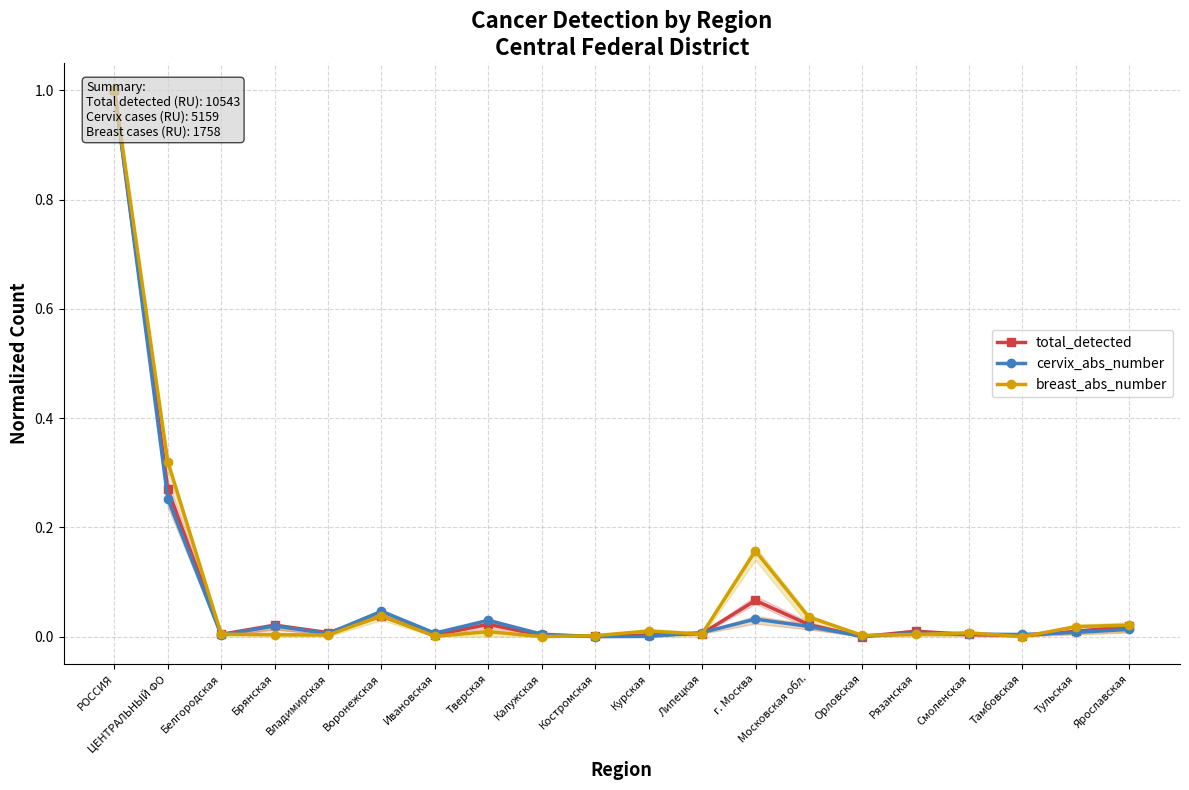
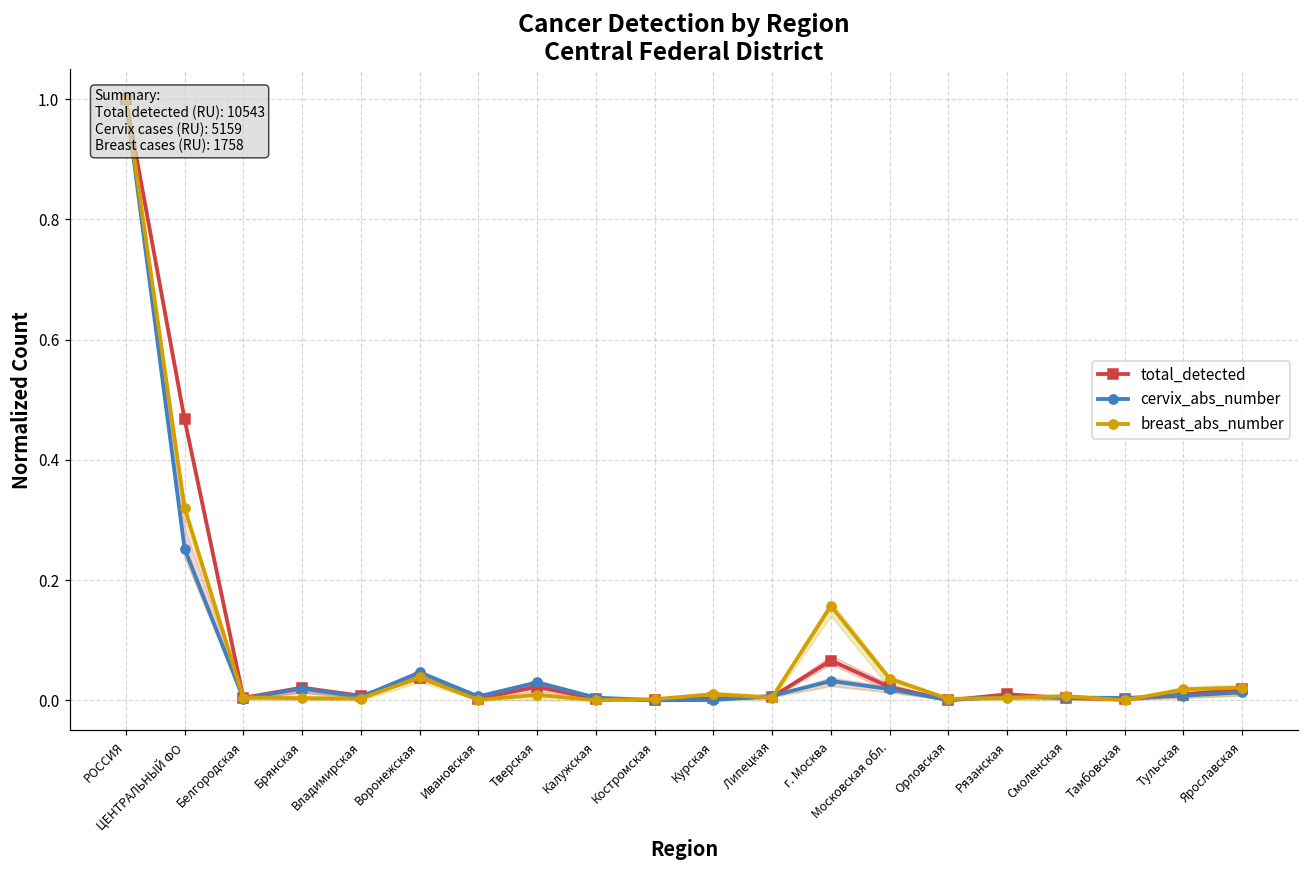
  {
    "total_detected": {
-     "ЦЕНТРАЛЬНЫЙ ФО": 0.27,
+     "ЦЕНТРАЛЬНЫЙ ФО": 0.47,
      "г. Москва": 0.07
    },
    "cervix_abs_number": {
      "ЦЕНТРАЛЬНЫЙ ФО": 0.25,
      "г. Москва": 0.03
    }
  }
